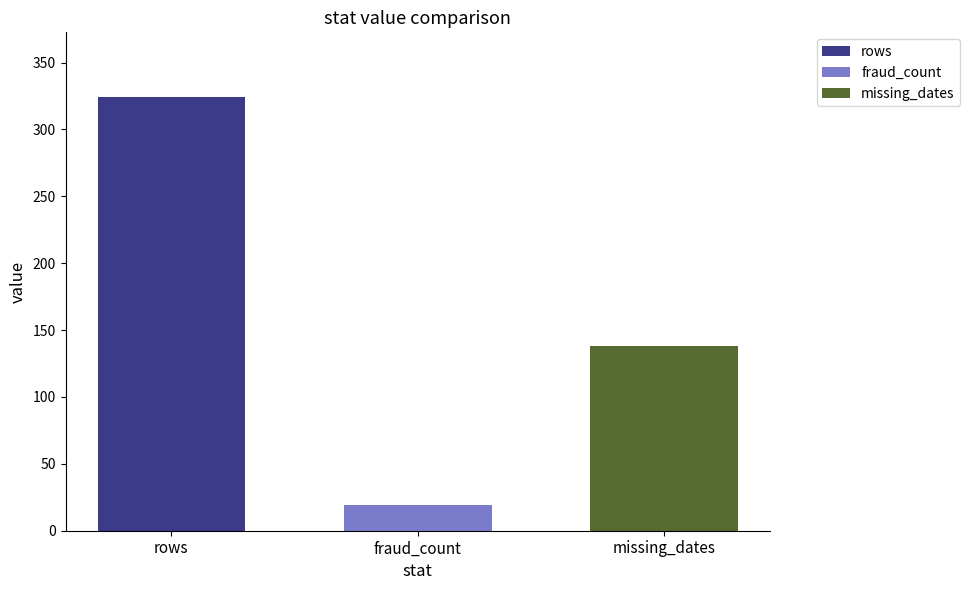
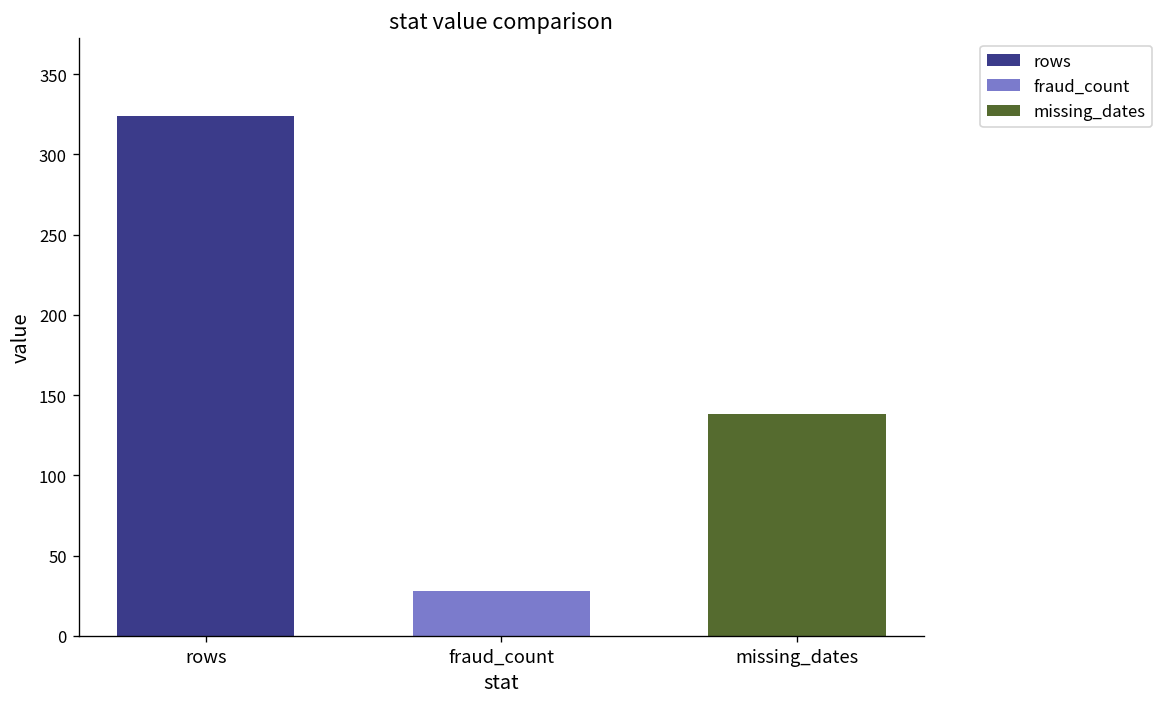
  {
    "rows": 324,
-   "fraud_count": 19,
+   "fraud_count": 28,
    "missing_dates": 138
  }
